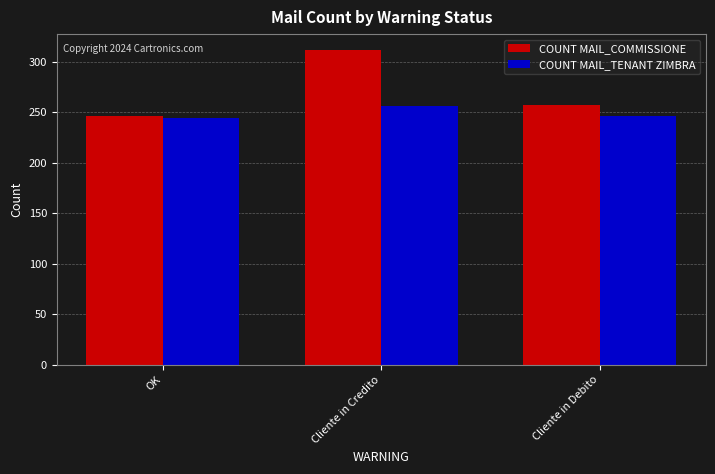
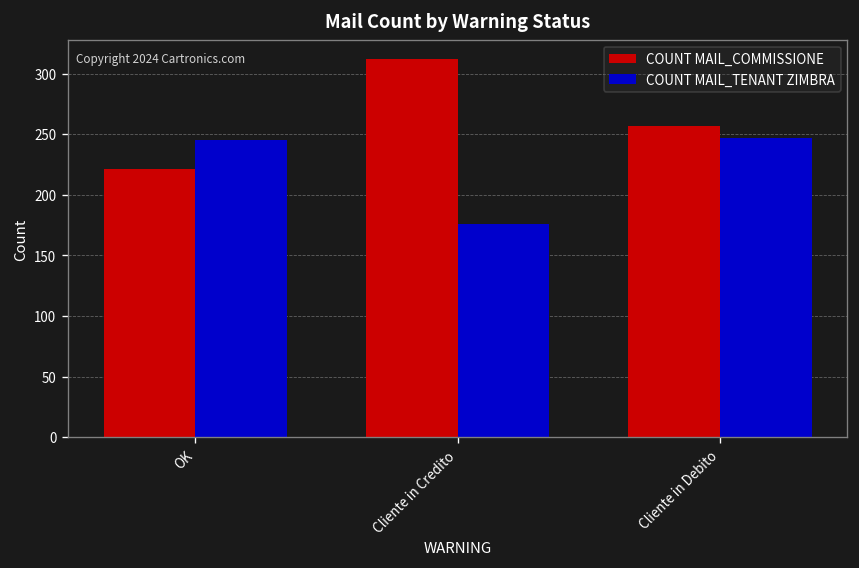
  {
    "COUNT MAIL_COMMISSIONE": {
-     "OK": 247,
+     "OK": 221,
      "Cliente in Credito": 312,
      "Cliente in Debito": 257
    },
    "COUNT MAIL_TENANT ZIMBRA": {
      "OK": 245,
-     "Cliente in Credito": 256,
+     "Cliente in Credito": 176,
      "Cliente in Debito": 247
    }
  }
